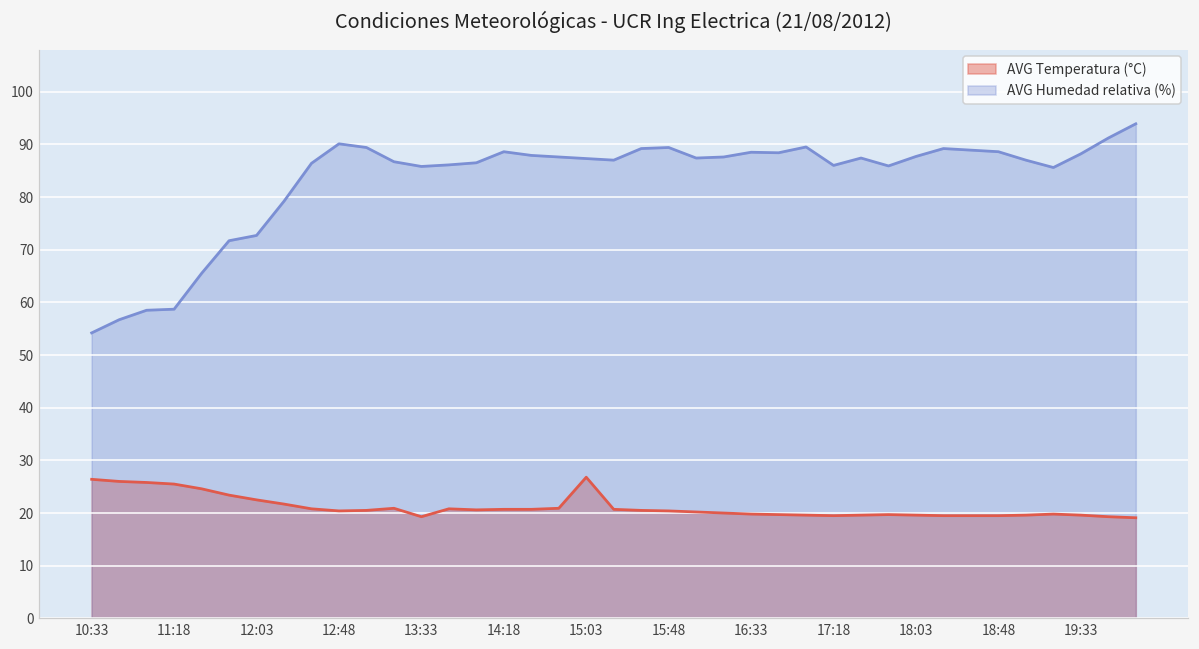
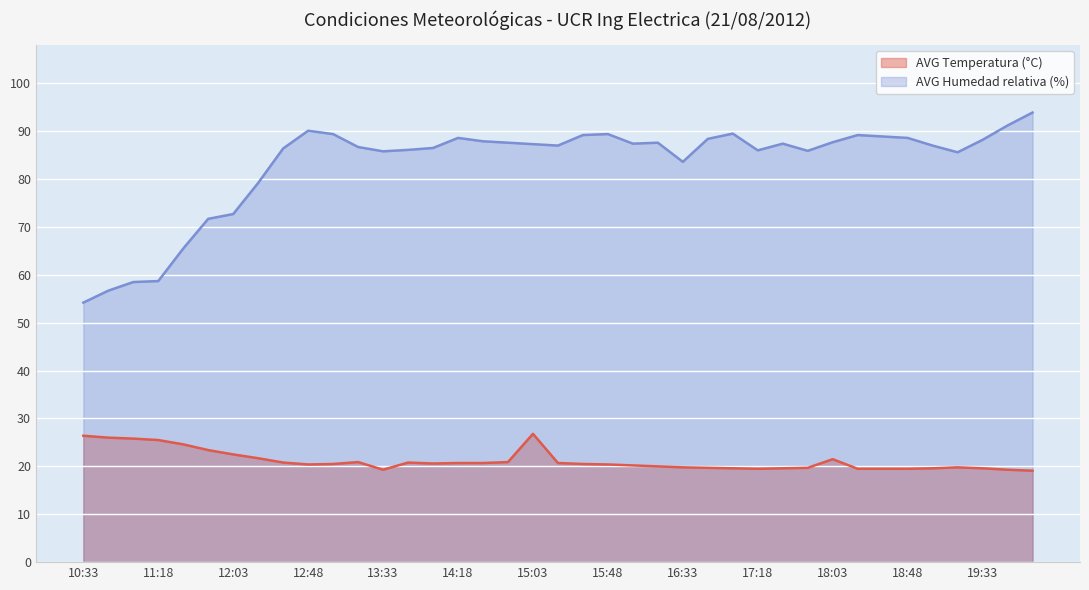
  {
    "AVG Temperatura (°C)": {
      "10:33": 26,
      "11:18": 26,
      "12:03": 23,
      "12:48": 20,
      "13:33": 19,
      "14:18": 21,
      "15:03": 27,
      "15:48": 20,
      "16:33": 20,
      "17:18": 20,
-     "18:03": 20,
+     "18:03": 22,
      "18:48": 20,
      "19:33": 20
    },
    "AVG Humedad relativa (%)": {
      "10:33": 54,
      "11:18": 59,
      "12:03": 73,
      "12:48": 90,
      "13:33": 86,
      "14:18": 89,
      "15:03": 87,
      "15:48": 89,
-     "16:33": 89,
+     "16:33": 84,
      "17:18": 86,
      "18:03": 88,
      "18:48": 89,
      "19:33": 88
    }
  }
